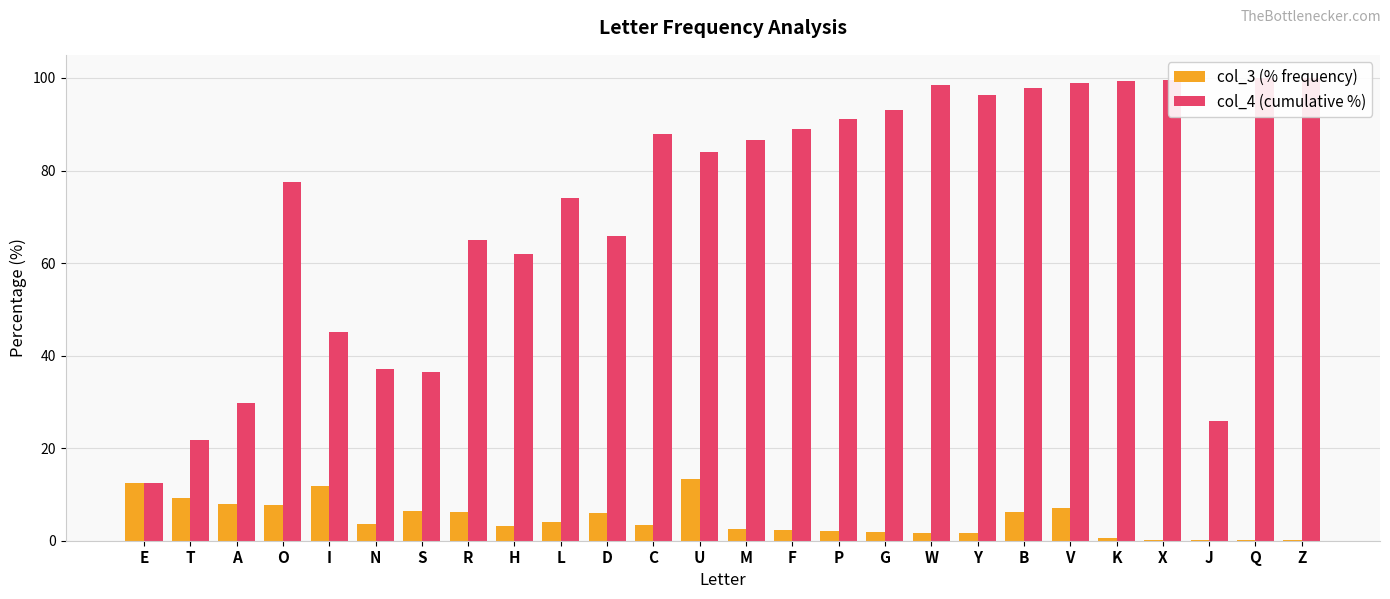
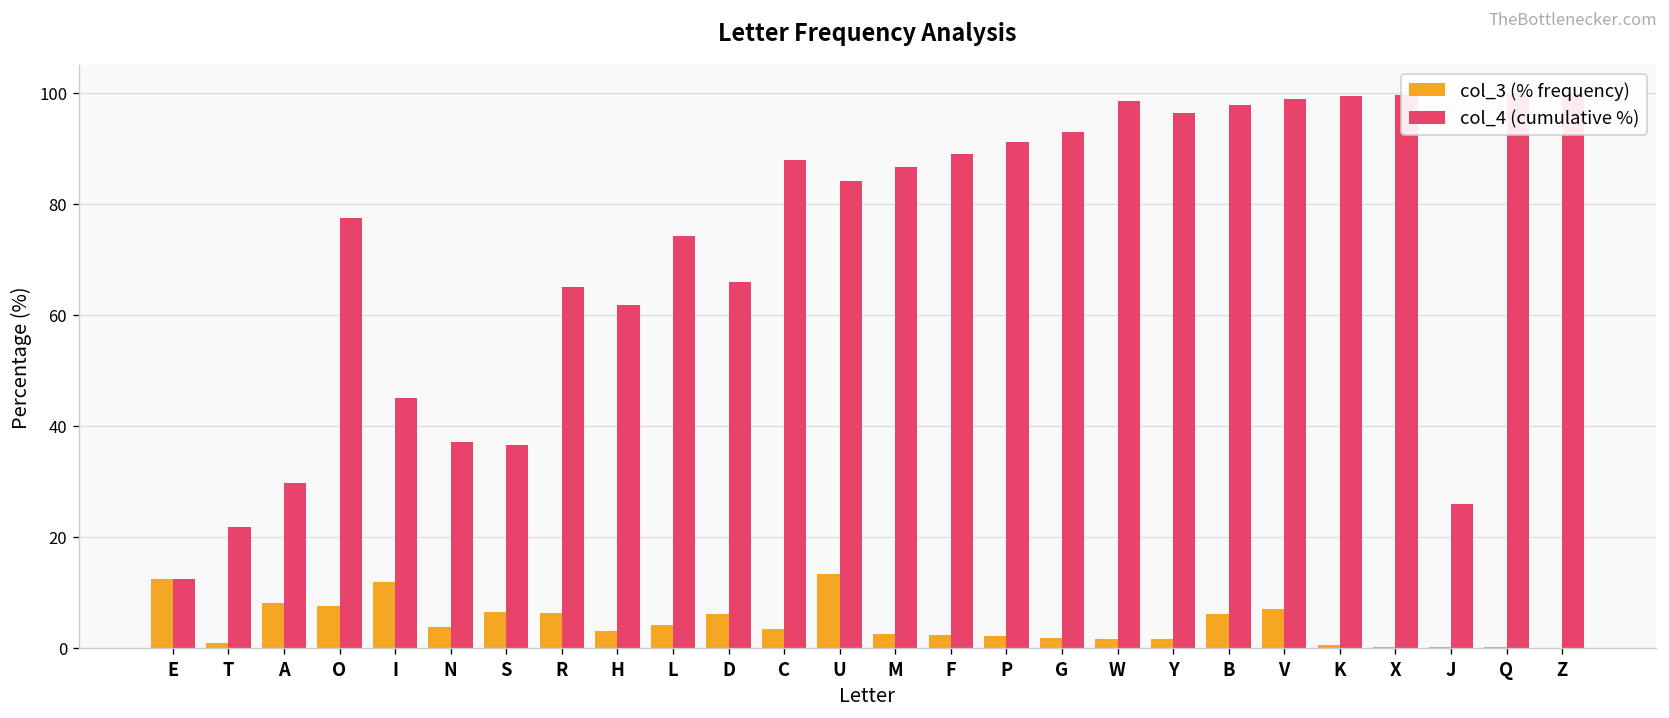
  {
    "col_3 (% frequency)": {
      "E": 12,
-     "T": 9,
+     "T": 1,
      "A": 8,
      "O": 8,
      "I": 12,
      "N": 4,
      "S": 7,
      "R": 6,
      "H": 3,
      "L": 4,
      "D": 6,
      "C": 3,
      "U": 13,
      "M": 3,
      "F": 2,
      "P": 2,
      "G": 2,
      "W": 2,
      "Y": 2,
      "B": 6,
      "V": 7,
      "K": 1
    },
    "col_4 (cumulative %)": {
      "E": 12,
      "T": 22,
      "A": 30,
      "O": 77,
      "I": 45,
      "N": 37,
      "S": 37,
      "R": 65,
      "H": 62,
      "L": 74,
      "D": 66,
      "C": 88,
      "U": 84,
      "M": 87,
      "F": 89,
      "P": 91,
      "G": 93,
      "W": 98,
      "Y": 96,
      "B": 98,
      "V": 99,
      "K": 99,
      "J": 26
    }
  }
